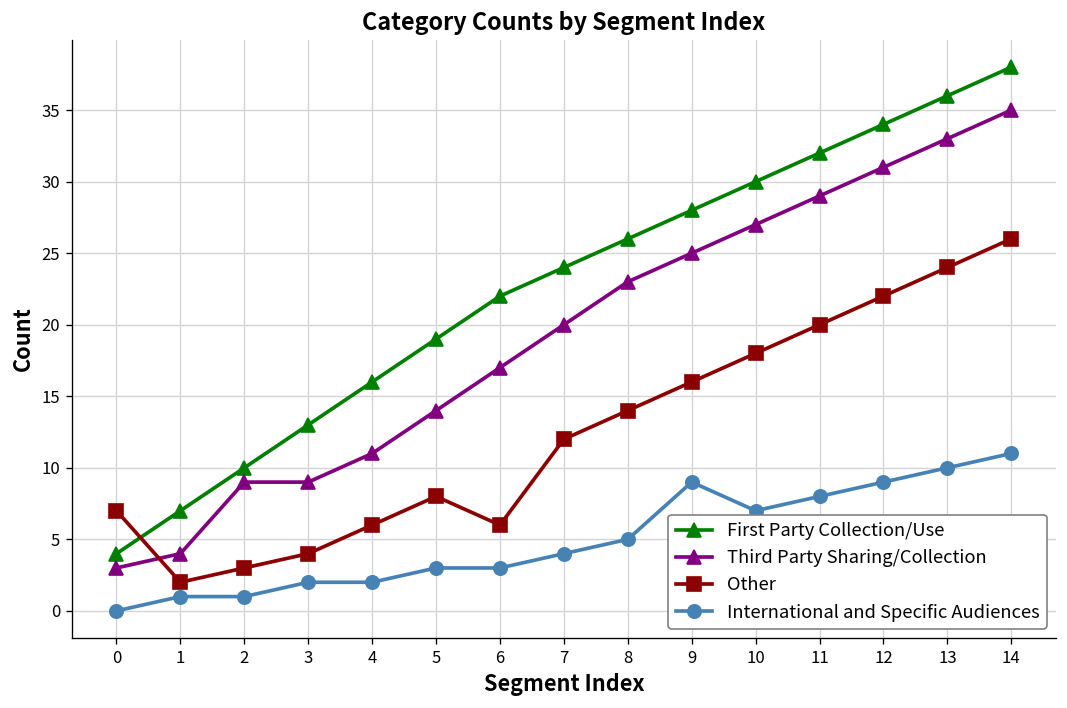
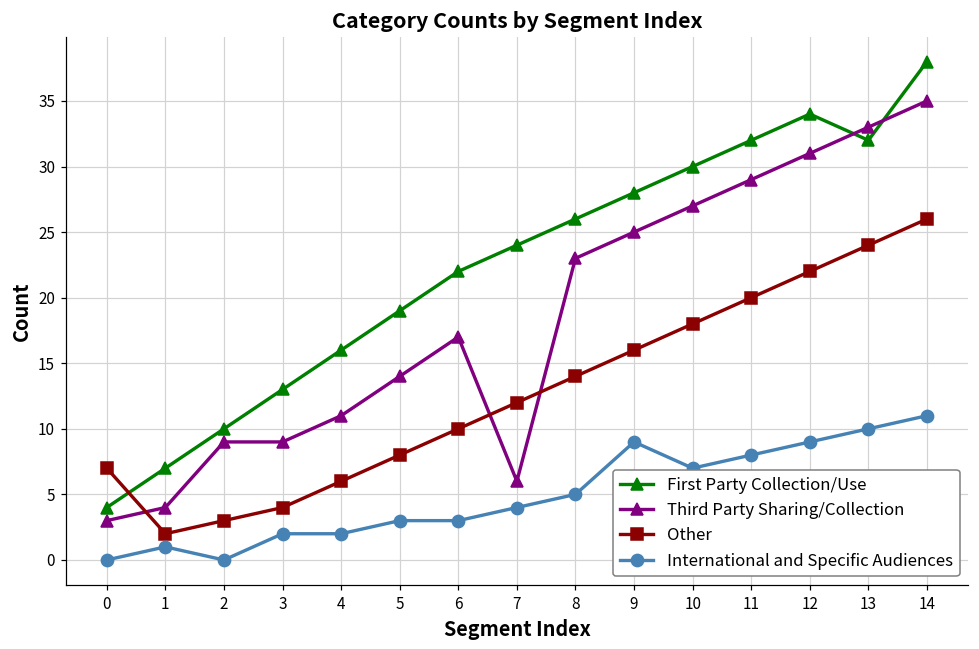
  {
    "First Party Collection/Use": {
      "0": 4,
      "1": 7,
      "2": 10,
      "3": 13,
      "4": 16,
      "5": 19,
      "6": 22,
      "7": 24,
      "8": 26,
      "9": 28,
      "10": 30,
      "11": 32,
      "12": 34,
-     "13": 36,
+     "13": 32,
      "14": 38
    },
    "Third Party Sharing/Collection": {
      "0": 3,
      "1": 4,
      "2": 9,
      "3": 9,
      "4": 11,
      "5": 14,
      "6": 17,
-     "7": 20,
+     "7": 6,
      "8": 23,
      "9": 25,
      "10": 27,
      "11": 29,
      "12": 31,
      "13": 33,
      "14": 35
    },
    "Other": {
      "0": 7,
      "1": 2,
      "2": 3,
      "3": 4,
      "4": 6,
      "5": 8,
-     "6": 6,
+     "6": 10,
      "7": 12,
      "8": 14,
      "9": 16,
      "10": 18,
      "11": 20,
      "12": 22,
      "13": 24,
      "14": 26
    },
    "International and Specific Audiences": {
      "0": 0,
      "1": 1,
-     "2": 1,
+     "2": 0,
      "3": 2,
      "4": 2,
      "5": 3,
      "6": 3,
      "7": 4,
      "8": 5,
      "9": 9,
      "11": 8,
      "12": 9,
      "13": 10,
      "14": 11
    }
  }
